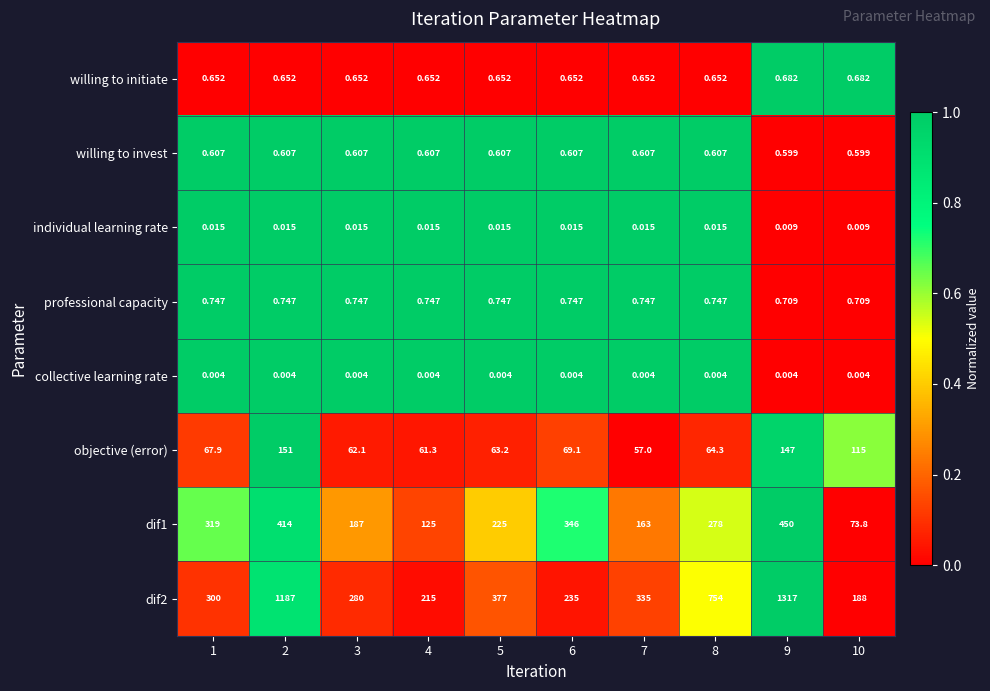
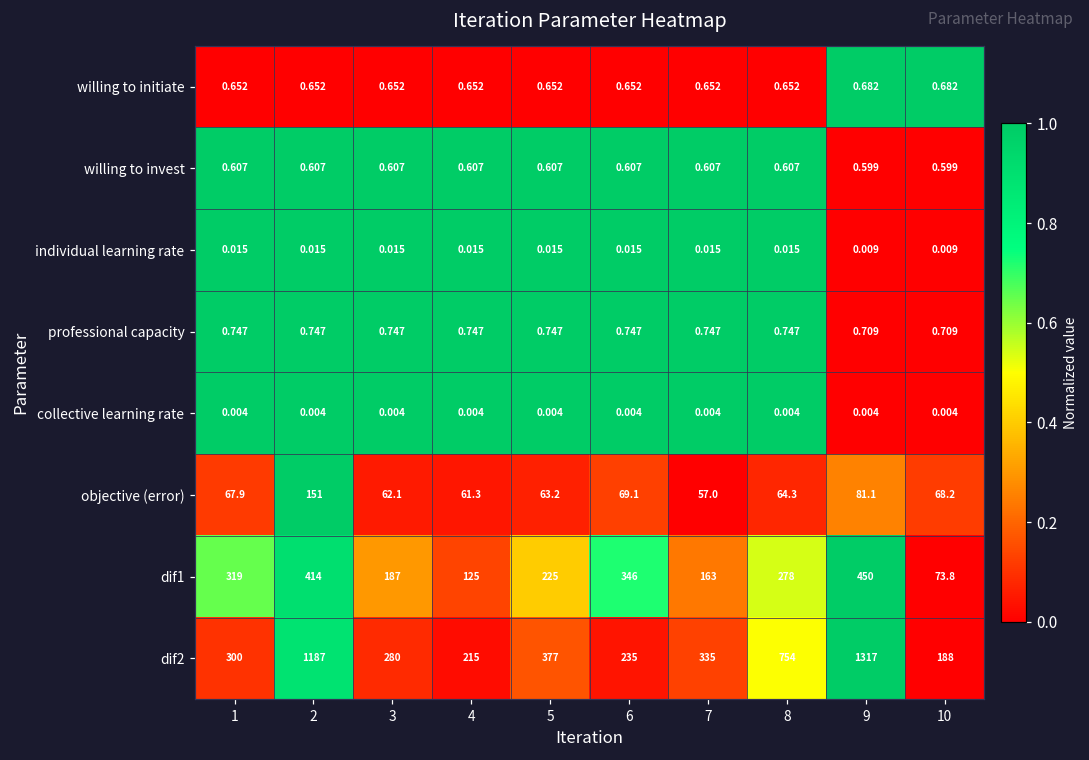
  {
    "willing to initiate": {
      "1": 0.652,
      "2": 0.652,
      "3": 0.652,
      "4": 0.652,
      "5": 0.652,
      "6": 0.652,
      "7": 0.652,
      "8": 0.652,
      "9": 0.682,
      "10": 0.682
    },
    "willing to invest": {
      "1": 0.607,
      "2": 0.607,
      "3": 0.607,
      "4": 0.607,
      "5": 0.607,
      "6": 0.607,
      "7": 0.607,
      "8": 0.607,
      "9": 0.599,
      "10": 0.599
    },
    "individual learning rate": {
      "1": 0.015,
      "2": 0.015,
      "3": 0.015,
      "4": 0.015,
      "5": 0.015,
      "6": 0.015,
      "7": 0.015,
      "8": 0.015,
      "9": 0.009,
      "10": 0.009
    },
    "professional capacity": {
      "1": 0.747,
      "2": 0.747,
      "3": 0.747,
      "4": 0.747,
      "5": 0.747,
      "6": 0.747,
      "7": 0.747,
      "8": 0.747,
      "9": 0.709,
      "10": 0.709
    },
    "collective learning rate": {
      "1": 0.004,
      "2": 0.004,
      "3": 0.004,
      "4": 0.004,
      "5": 0.004,
      "6": 0.004,
      "7": 0.004,
      "8": 0.004,
      "9": 0.004,
      "10": 0.004
    },
    "objective (error)": {
      "1": 67.9,
      "2": 151,
      "3": 62.1,
      "4": 61.3,
      "5": 63.2,
      "6": 69.1,
      "7": 57.0,
      "8": 64.3,
-     "9": 147,
-     "10": 115
+     "9": 81.1,
+     "10": 68.2
    },
    "dif1": {
      "1": 319,
      "2": 414,
      "3": 187,
      "4": 125,
      "5": 225,
      "6": 346,
      "7": 163,
      "8": 278,
      "9": 450,
      "10": 73.8
    },
    "dif2": {
      "1": 300,
      "2": 1187,
      "3": 280,
      "4": 215,
      "5": 377,
      "6": 235,
      "7": 335,
      "8": 754,
      "9": 1317,
      "10": 188
    }
  }
